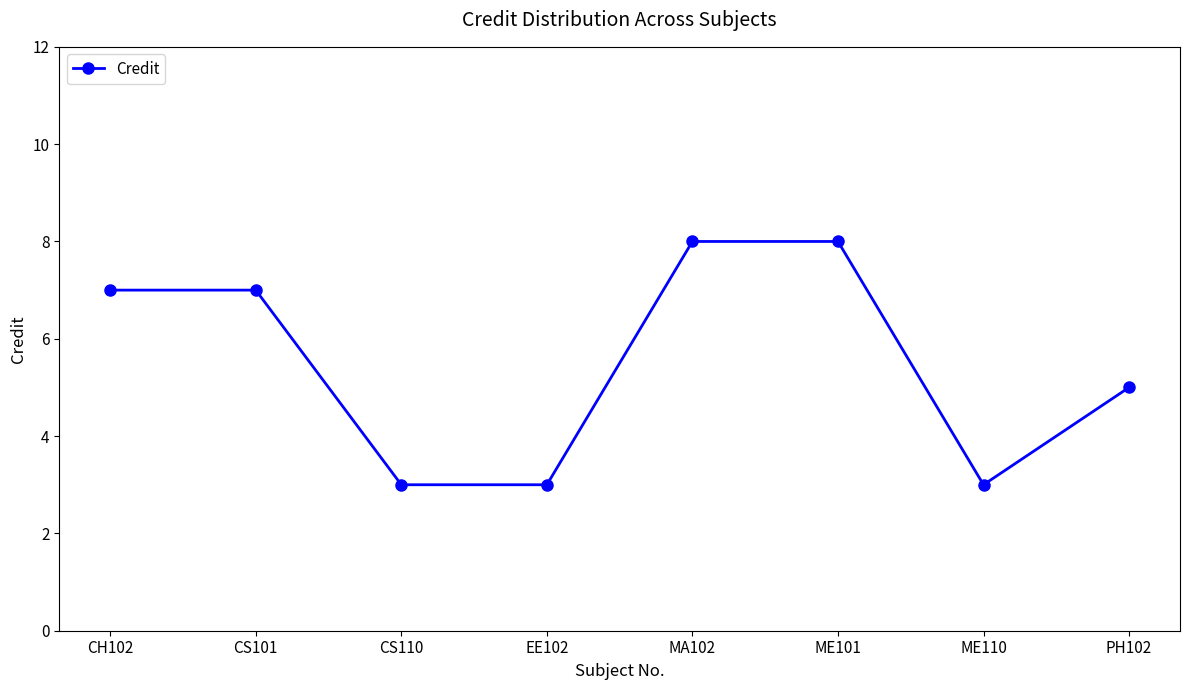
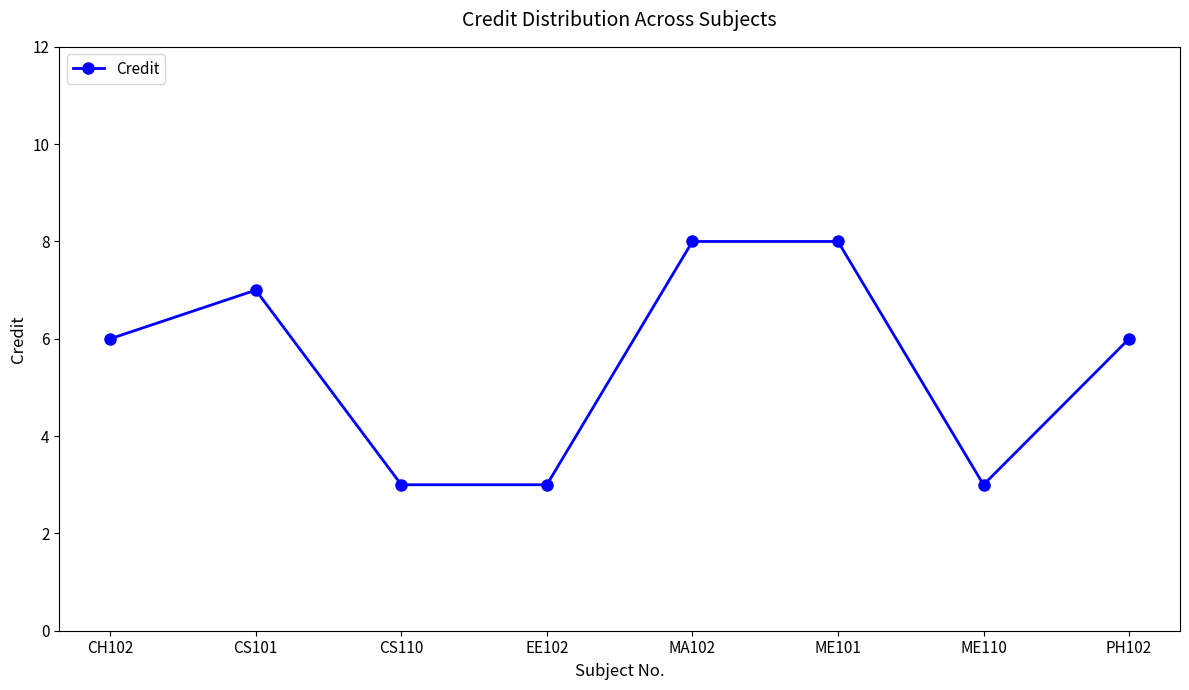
  {
-   "CH102": 7,
+   "CH102": 6,
    "CS101": 7,
    "CS110": 3,
    "EE102": 3,
    "MA102": 8,
    "ME101": 8,
    "ME110": 3,
-   "PH102": 5
+   "PH102": 6
  }
